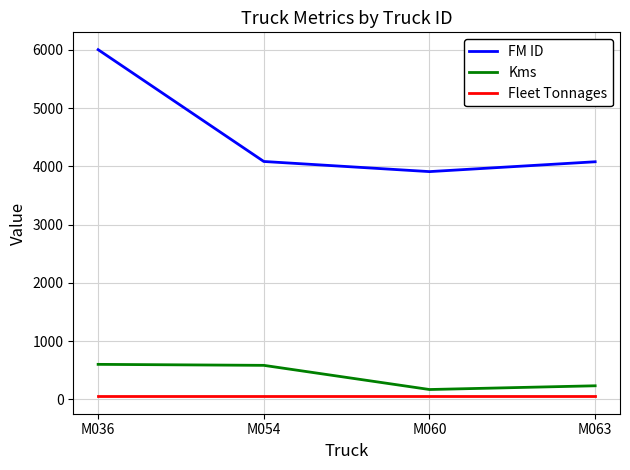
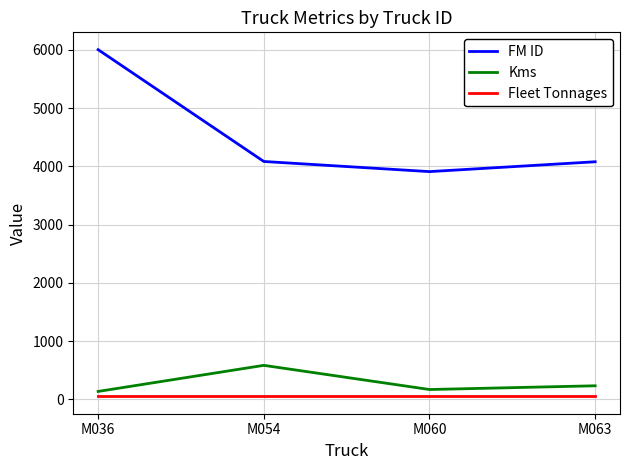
  {
    "FM ID": {
      "M036": 6000,
      "M054": 4100,
      "M060": 3900,
      "M063": 4100
    },
    "Kms": {
-     "M036": 600,
+     "M036": 100,
      "M054": 600,
      "M060": 200,
      "M063": 200
    },
    "Fleet Tonnages": {
      "M036": 100,
      "M054": 100,
      "M060": 100,
      "M063": 100
    }
  }
